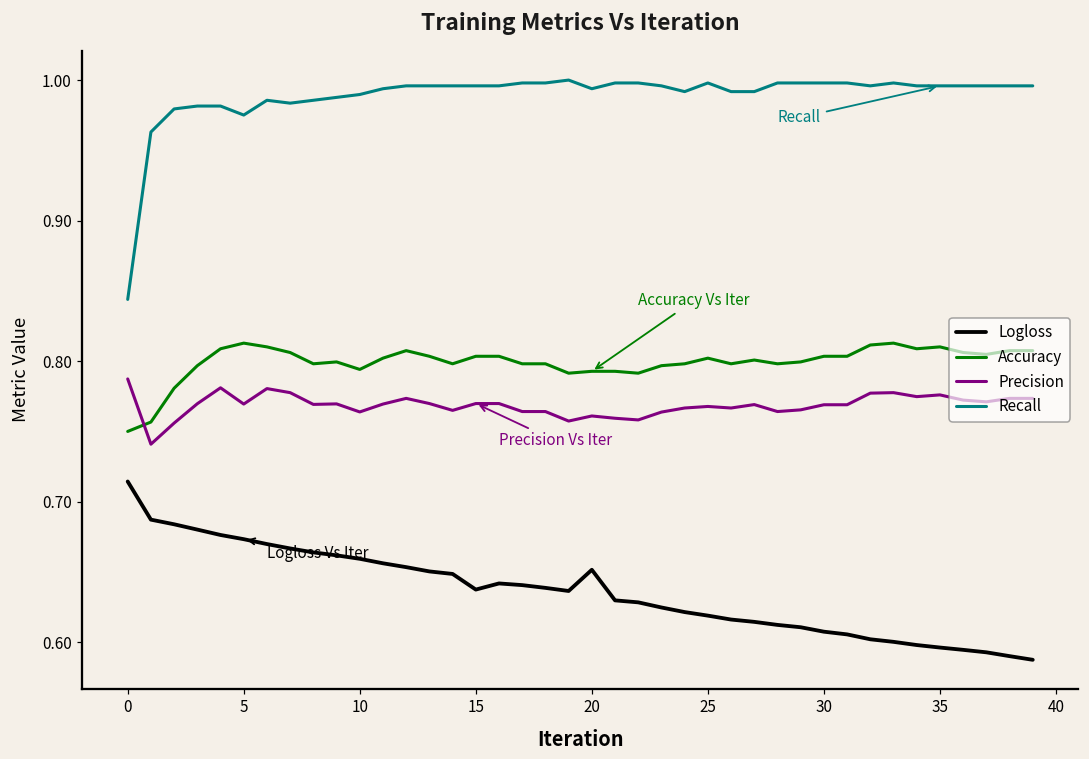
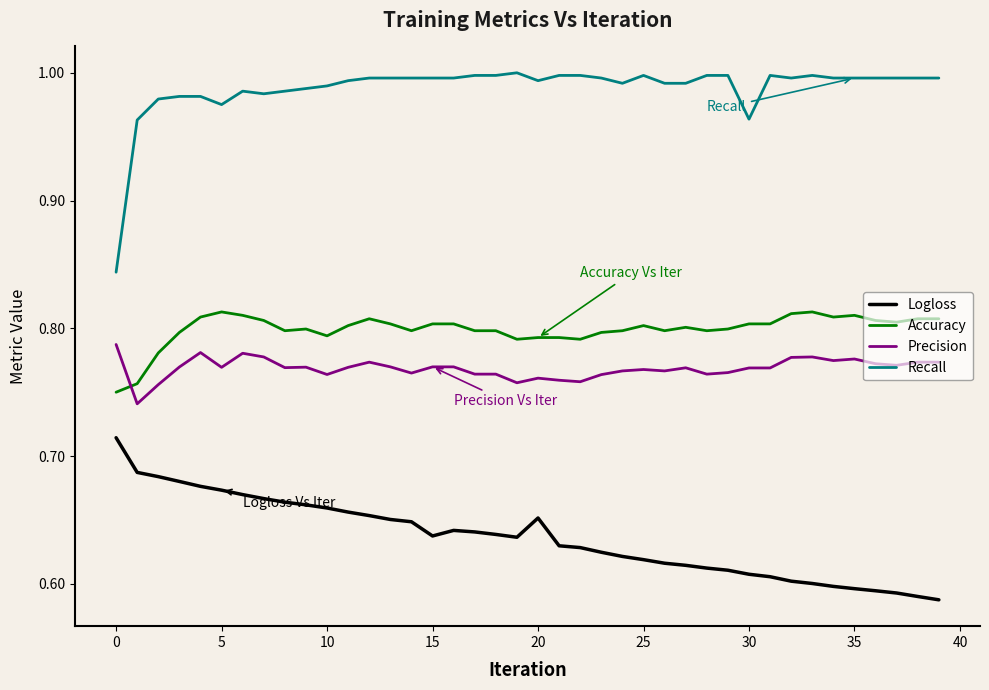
  {
    "Logloss": {
      "0": 0.714,
      "5": 0.673,
      "10": 0.659,
      "15": 0.637,
      "20": 0.652,
      "25": 0.619,
      "30": 0.608,
      "35": 0.596
    },
    "Accuracy": {
      "0": 0.750,
      "5": 0.813,
      "10": 0.794,
      "15": 0.803,
      "20": 0.793,
      "25": 0.802,
      "30": 0.803,
      "35": 0.810
    },
    "Precision": {
      "0": 0.787,
      "5": 0.769,
      "10": 0.764,
      "15": 0.770,
      "20": 0.761,
      "25": 0.768,
      "30": 0.769,
      "35": 0.776
    },
    "Recall": {
      "0": 0.844,
      "5": 0.975,
      "10": 0.990,
      "15": 0.996,
      "20": 0.994,
      "25": 0.998,
-     "30": 0.998,
+     "30": 0.964,
      "35": 0.996
    }
  }
